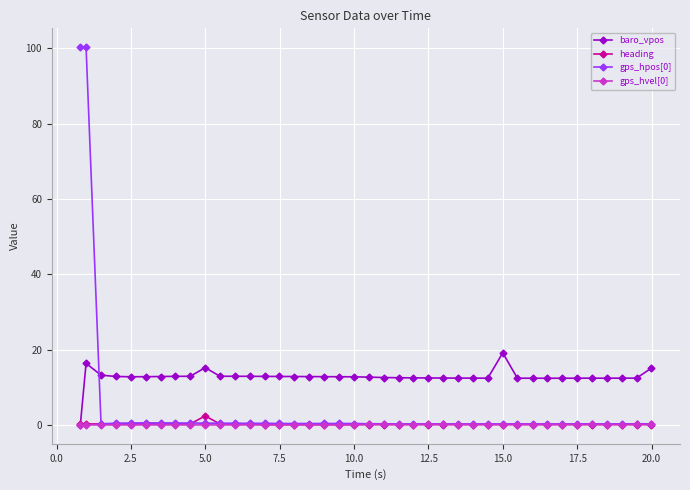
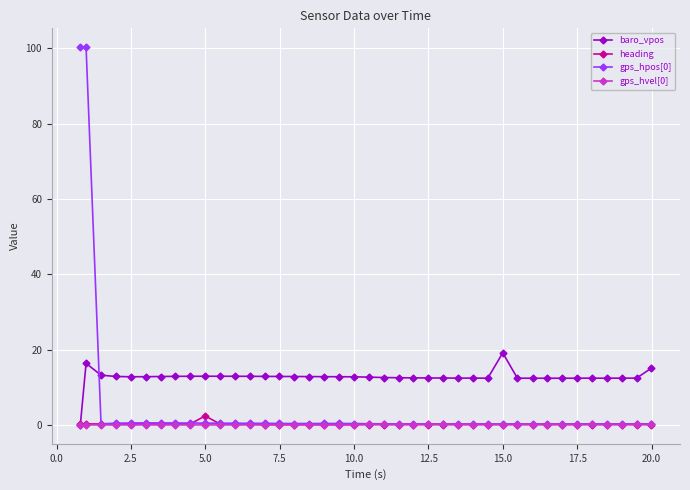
  {
    "baro_vpos": {
-     "5.0": 15,
+     "5.0": 13,
      "15.0": 19,
      "20.0": 15
    },
    "heading": {
      "5.0": 2
    }
  }
